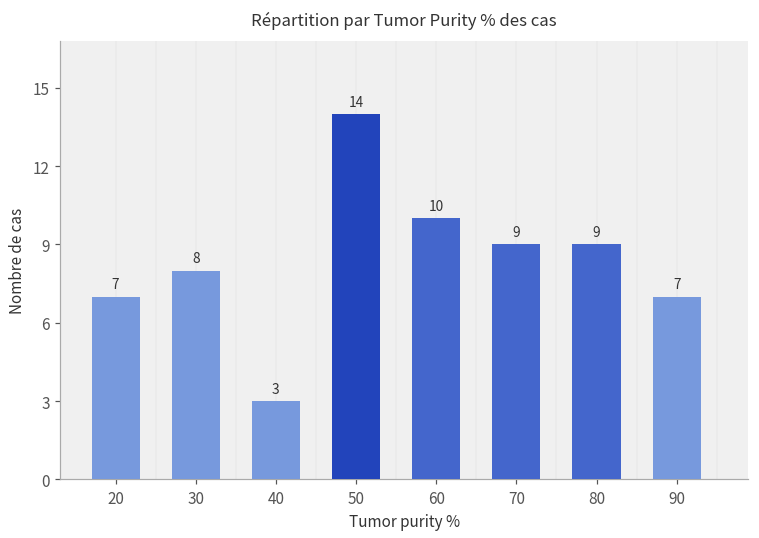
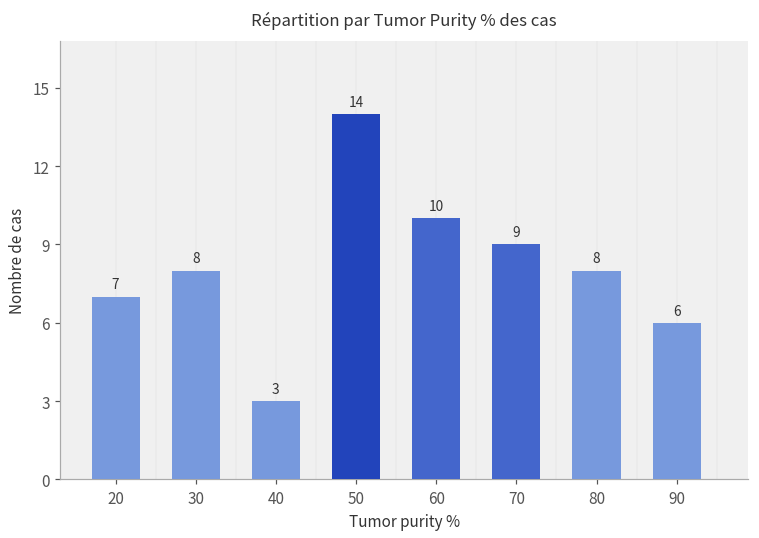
  {
    "20": 7,
    "30": 8,
    "40": 3,
    "50": 14,
    "60": 10,
    "70": 9,
-   "80": 9,
-   "90": 7
+   "80": 8,
+   "90": 6
  }
